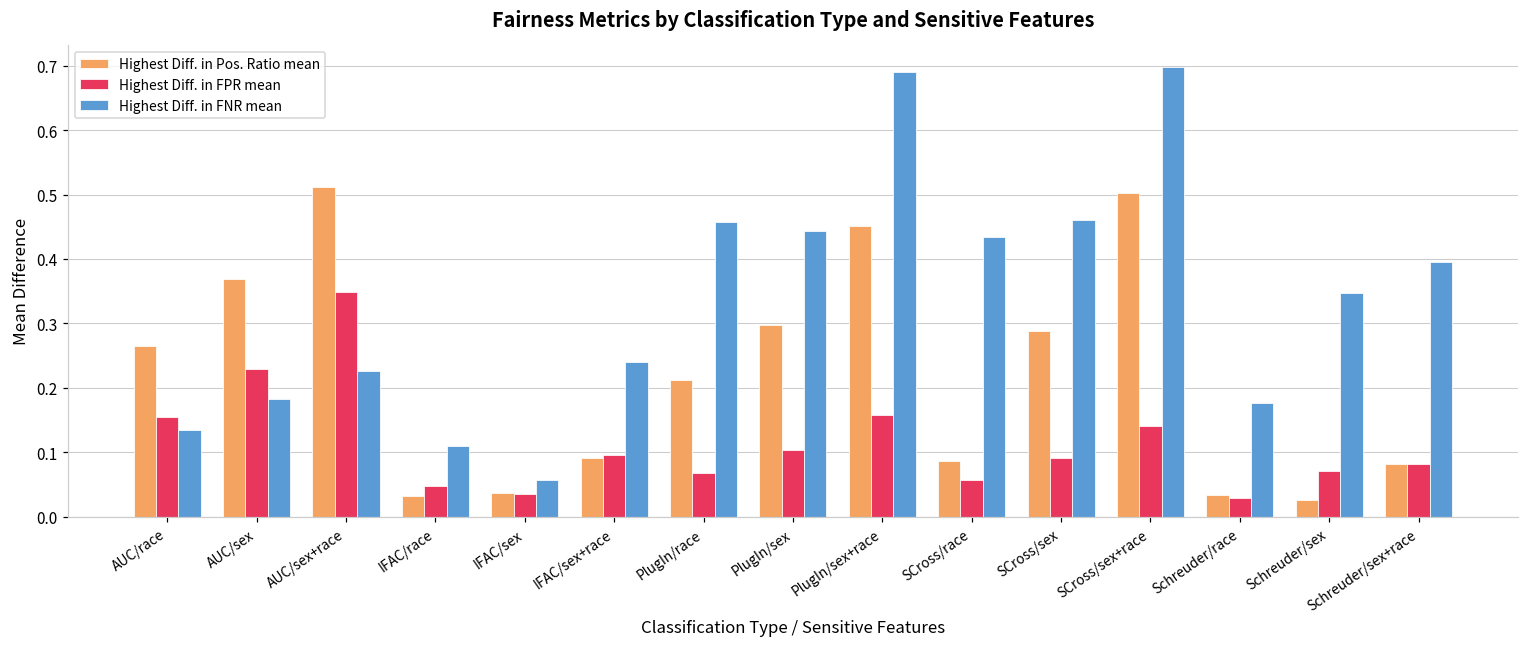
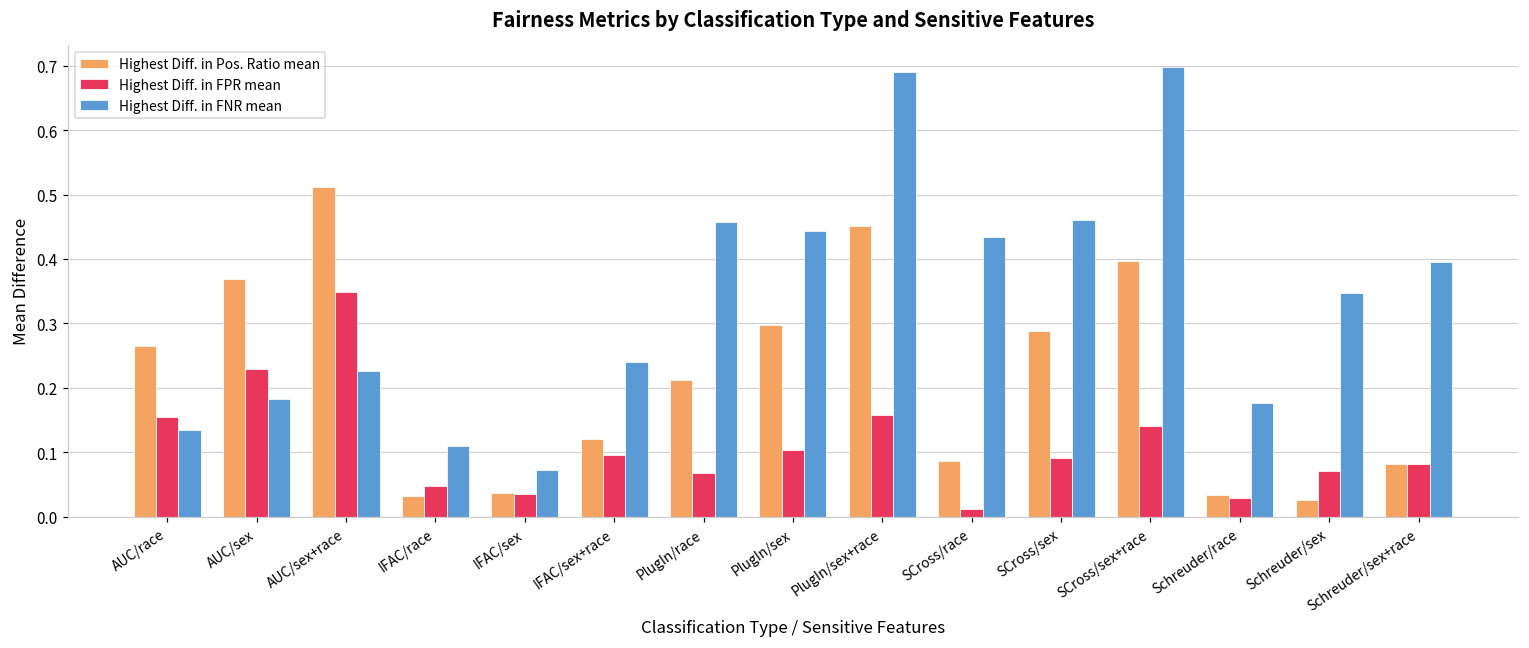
  {
    "Highest Diff. in Pos. Ratio mean": {
      "AUC/race": 0.26,
      "AUC/sex": 0.37,
      "AUC/sex+race": 0.51,
      "IFAC/race": 0.03,
      "IFAC/sex": 0.04,
-     "IFAC/sex+race": 0.09,
+     "IFAC/sex+race": 0.12,
      "PlugIn/race": 0.21,
      "PlugIn/sex": 0.30,
      "PlugIn/sex+race": 0.45,
      "SCross/race": 0.09,
      "SCross/sex": 0.29,
-     "SCross/sex+race": 0.50,
+     "SCross/sex+race": 0.40,
      "Schreuder/race": 0.03,
      "Schreuder/sex": 0.03,
      "Schreuder/sex+race": 0.08
    },
    "Highest Diff. in FPR mean": {
      "AUC/race": 0.15,
      "AUC/sex": 0.23,
      "AUC/sex+race": 0.35,
      "IFAC/race": 0.05,
      "IFAC/sex": 0.03,
      "IFAC/sex+race": 0.10,
      "PlugIn/race": 0.07,
      "PlugIn/sex": 0.10,
      "PlugIn/sex+race": 0.16,
-     "SCross/race": 0.06,
+     "SCross/race": 0.01,
      "SCross/sex": 0.09,
      "SCross/sex+race": 0.14,
      "Schreuder/race": 0.03,
      "Schreuder/sex": 0.07,
      "Schreuder/sex+race": 0.08
    },
    "Highest Diff. in FNR mean": {
      "AUC/race": 0.13,
      "AUC/sex": 0.18,
      "AUC/sex+race": 0.23,
      "IFAC/race": 0.11,
-     "IFAC/sex": 0.06,
+     "IFAC/sex": 0.07,
      "IFAC/sex+race": 0.24,
      "PlugIn/race": 0.46,
      "PlugIn/sex": 0.44,
      "PlugIn/sex+race": 0.69,
      "SCross/race": 0.43,
      "SCross/sex": 0.46,
      "SCross/sex+race": 0.70,
      "Schreuder/race": 0.18,
      "Schreuder/sex": 0.35,
      "Schreuder/sex+race": 0.40
    }
  }
